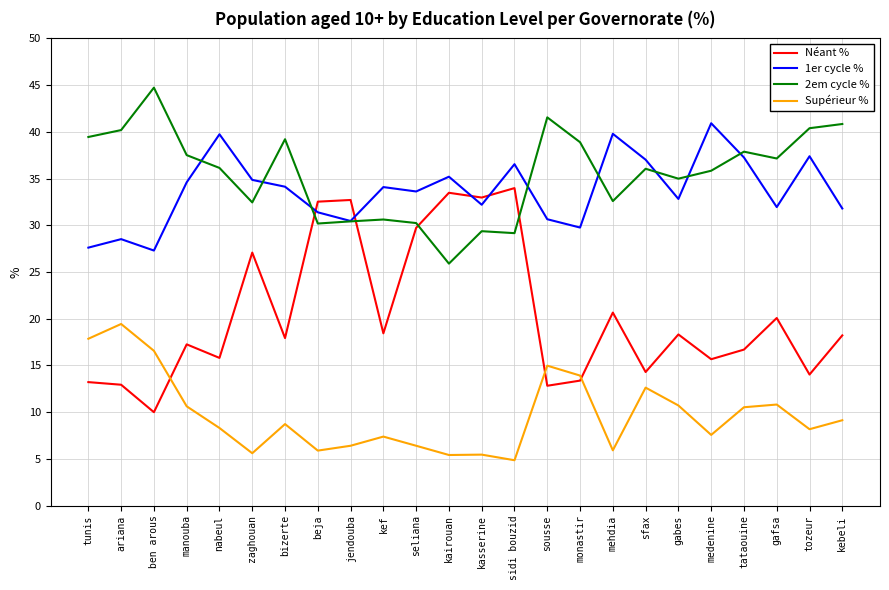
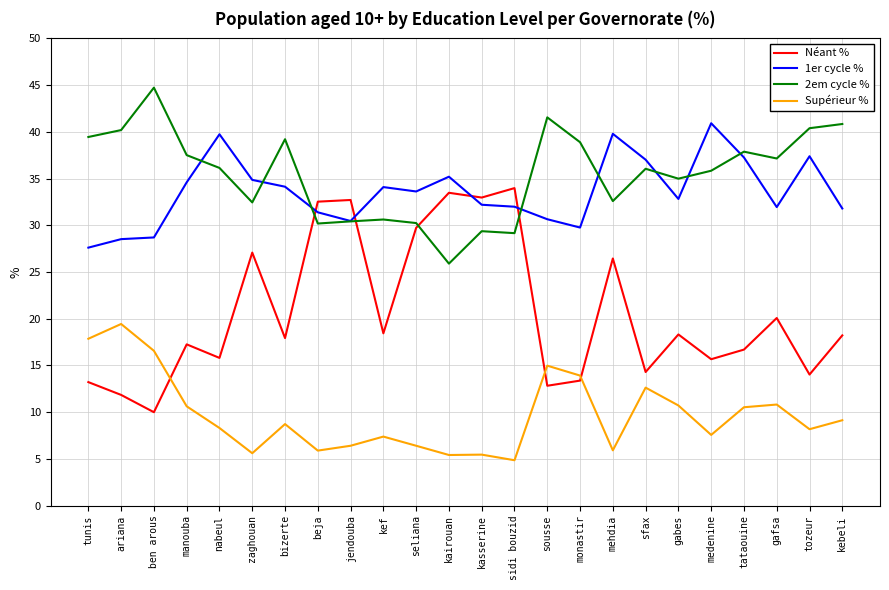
  {
    "Néant %": {
      "tunis": 13,
-     "ariana": 13,
+     "ariana": 12,
      "ben arous": 10,
      "manouba": 17,
      "nabeul": 16,
      "zaghouan": 27,
      "bizerte": 18,
      "beja": 33,
      "jendouba": 33,
      "kef": 18,
      "seliana": 30,
      "kairouan": 33,
      "kasserine": 33,
      "sidi bouzid": 34,
      "sousse": 13,
      "monastir": 13,
-     "mehdia": 21,
+     "mehdia": 26,
      "sfax": 14,
      "gabes": 18,
      "medenine": 16,
      "tataouine": 17,
      "gafsa": 20,
      "tozeur": 14,
      "kebeli": 18
    },
    "1er cycle %": {
      "tunis": 28,
      "ariana": 29,
-     "ben arous": 27,
+     "ben arous": 29,
      "manouba": 35,
      "nabeul": 40,
      "zaghouan": 35,
      "bizerte": 34,
      "beja": 31,
      "kef": 34,
      "seliana": 34,
      "kairouan": 35,
      "kasserine": 32,
-     "sidi bouzid": 37,
+     "sidi bouzid": 32,
      "sousse": 31,
      "monastir": 30,
      "mehdia": 40,
      "sfax": 37,
      "gabes": 33,
      "medenine": 41,
      "tataouine": 37,
      "gafsa": 32,
      "tozeur": 37,
      "kebeli": 32
    },
    "2em cycle %": {
      "tunis": 39,
      "ariana": 40,
      "ben arous": 45,
      "manouba": 38,
      "nabeul": 36,
      "zaghouan": 32,
      "bizerte": 39,
      "beja": 30,
      "kef": 31,
      "seliana": 30,
      "kairouan": 26,
      "kasserine": 29,
      "sidi bouzid": 29,
      "sousse": 42,
      "monastir": 39,
      "mehdia": 33,
      "sfax": 36,
      "gabes": 35,
      "medenine": 36,
      "tataouine": 38,
      "gafsa": 37,
      "tozeur": 40,
      "kebeli": 41
    },
    "Supérieur %": {
      "tunis": 18,
      "ariana": 19,
      "ben arous": 17,
      "manouba": 11,
      "nabeul": 8,
      "zaghouan": 6,
      "bizerte": 9,
      "beja": 6,
      "jendouba": 6,
      "kef": 7,
      "seliana": 6,
      "kairouan": 5,
      "kasserine": 5,
      "sidi bouzid": 5,
      "sousse": 15,
      "monastir": 14,
      "mehdia": 6,
      "sfax": 13,
      "gabes": 11,
      "medenine": 8,
      "tataouine": 11,
      "gafsa": 11,
      "tozeur": 8,
      "kebeli": 9
    }
  }
